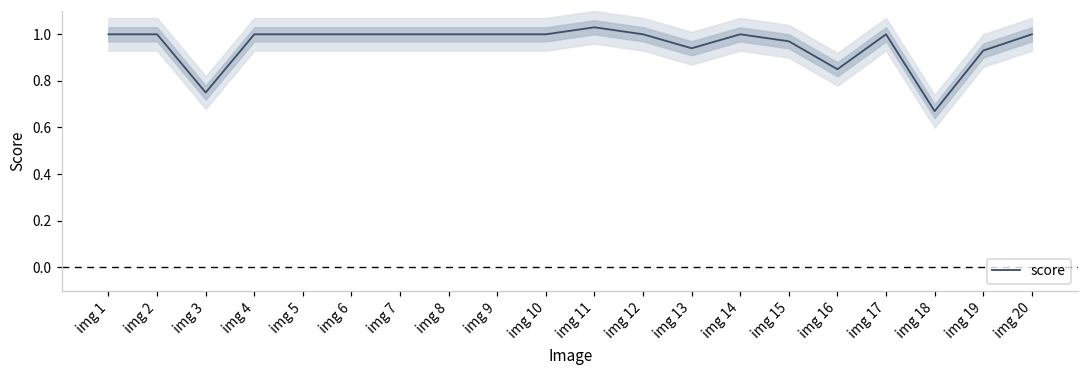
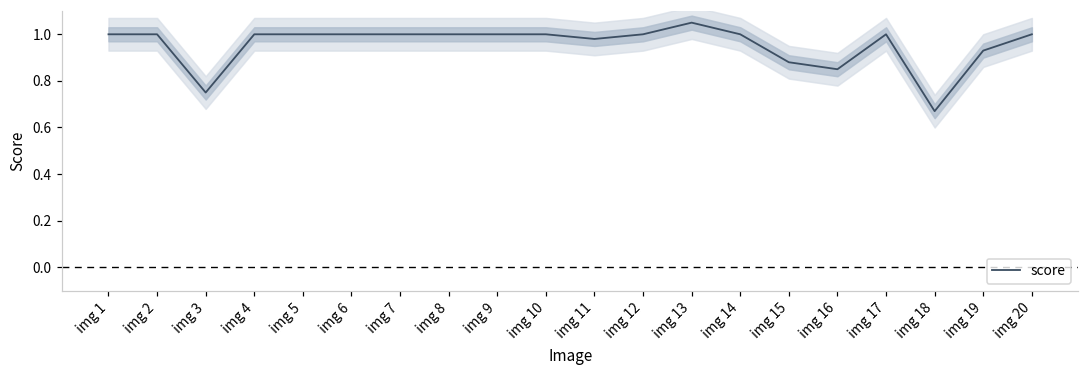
  {
    "score": {
      "img 1": 1.00,
      "img 2": 1.00,
      "img 3": 0.75,
      "img 4": 1.00,
      "img 5": 1.00,
      "img 6": 1.00,
      "img 7": 1.00,
      "img 8": 1.00,
      "img 9": 1.00,
      "img 10": 1.00,
-     "img 11": 1.03,
+     "img 11": 0.98,
      "img 12": 1.00,
-     "img 13": 0.94,
+     "img 13": 1.05,
      "img 14": 1.00,
-     "img 15": 0.97,
+     "img 15": 0.88,
      "img 16": 0.85,
      "img 17": 1.00,
      "img 18": 0.67,
      "img 19": 0.93,
      "img 20": 1.00
    }
  }
